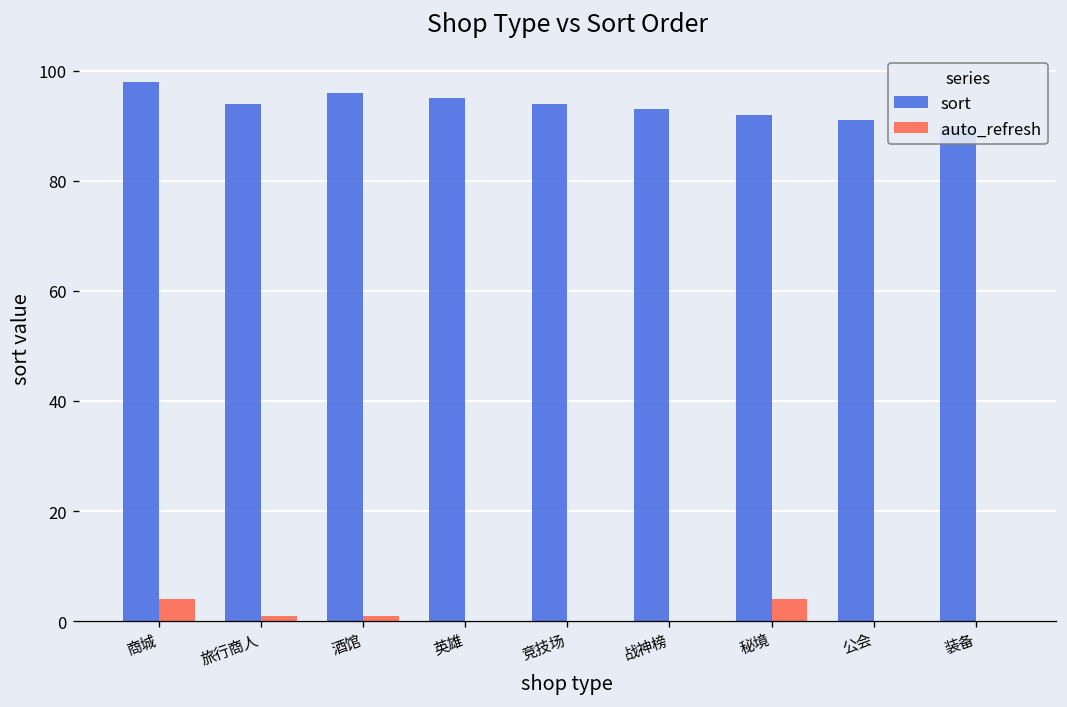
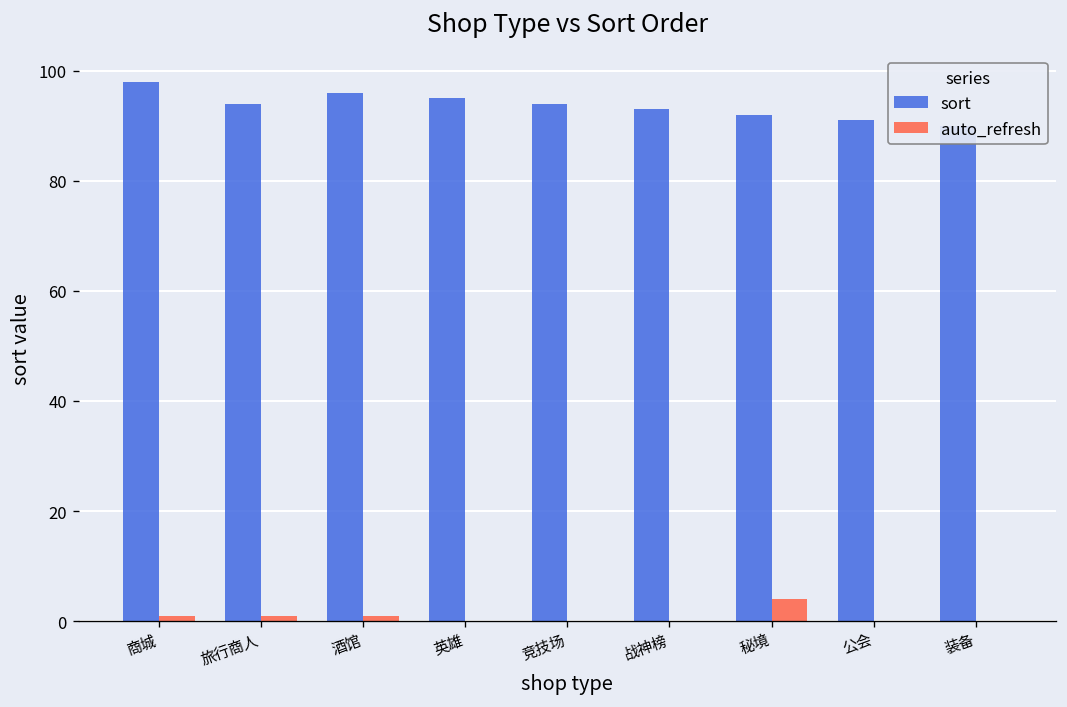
  {
    "sort": {
      "商城": 98,
      "旅行商人": 94,
      "酒馆": 96,
      "英雄": 95,
      "竞技场": 94,
      "战神榜": 93,
      "秘境": 92,
      "公会": 91
    },
    "auto_refresh": {
-     "商城": 4,
+     "商城": 1,
      "旅行商人": 1,
      "酒馆": 1,
      "英雄": 0,
      "竞技场": 0,
      "战神榜": 0,
      "秘境": 4,
      "公会": 0,
      "装备": 0
    }
  }
